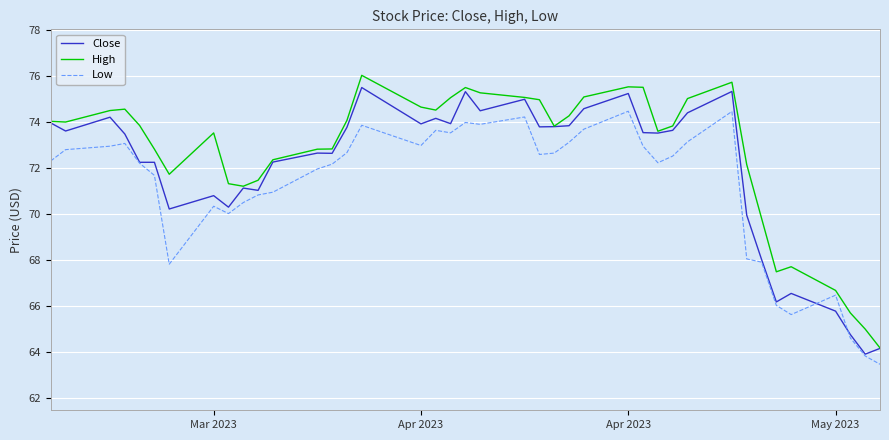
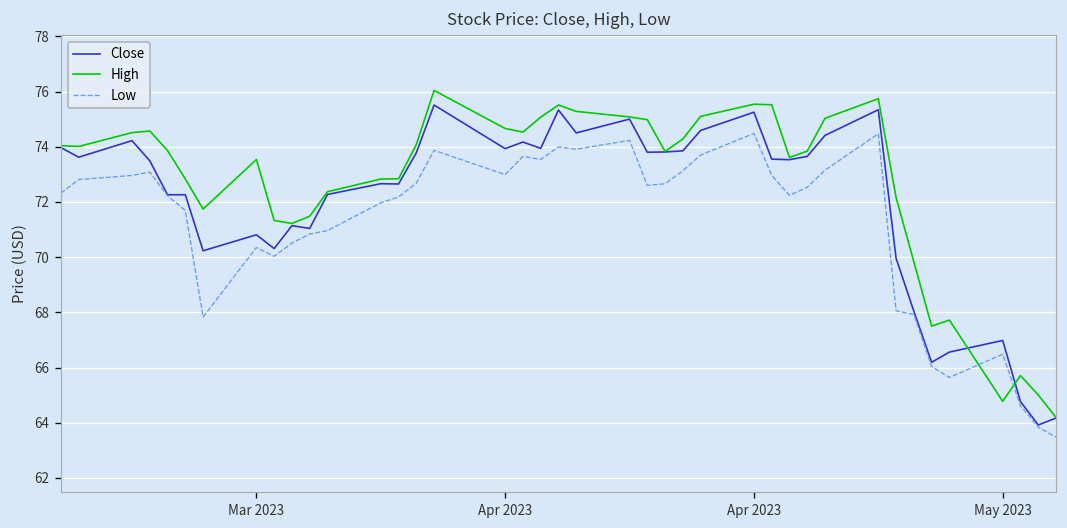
  {
    "Close": {
      "Mar 2023": 70.8,
-     "May 2023": 65.8
+     "May 2023": 67.0
    },
    "High": {
      "Mar 2023": 73.5,
-     "May 2023": 66.7
+     "May 2023": 64.8
    },
    "Low": {
      "Mar 2023": 70.3,
      "May 2023": 66.5
    }
  }
